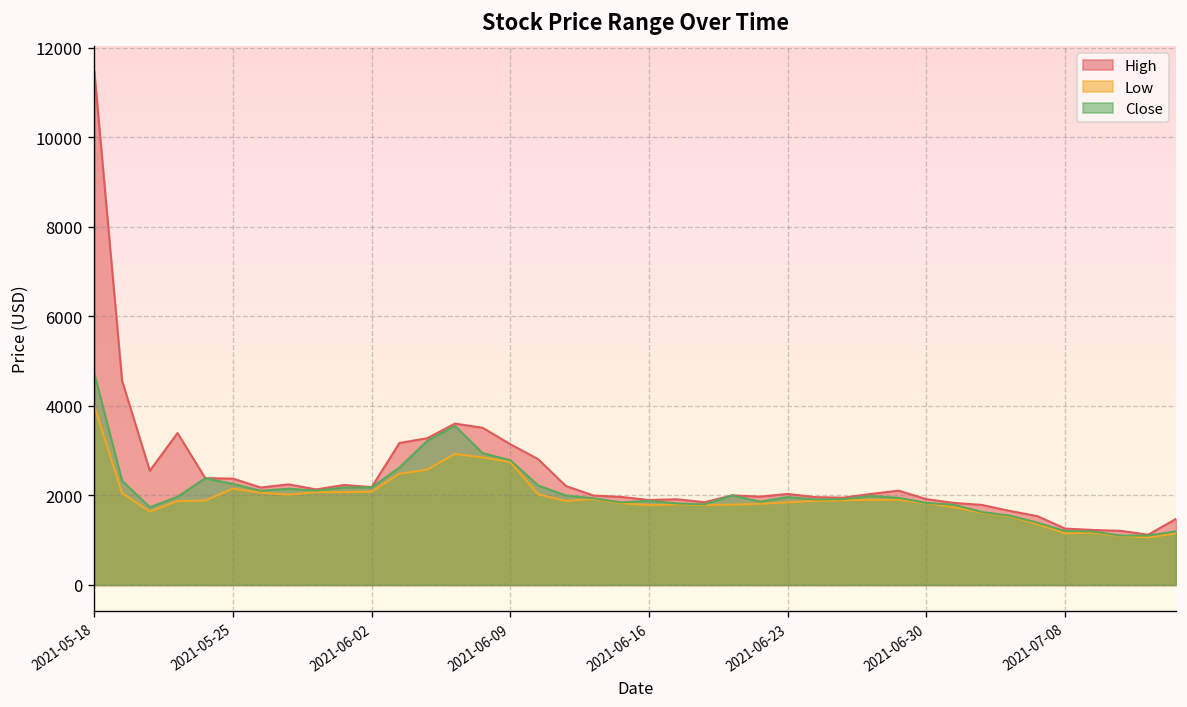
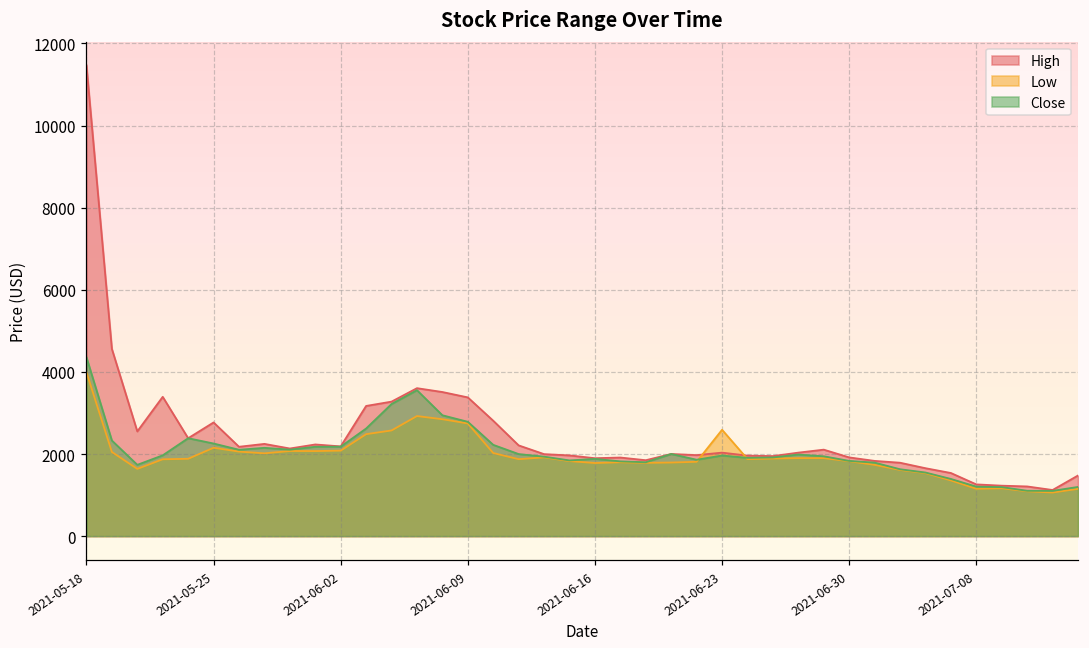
  {
    "High": {
      "2021-05-18": 11500,
-     "2021-05-25": 2400,
-     "2021-06-09": 3100,
+     "2021-05-25": 2800,
+     "2021-06-09": 3400,
      "2021-06-23": 2000,
      "2021-06-30": 1900
    },
    "Low": {
      "2021-05-18": 4000,
      "2021-05-25": 2200,
      "2021-06-02": 2100,
      "2021-06-16": 1800,
-     "2021-06-23": 1800
+     "2021-06-23": 2600
    },
    "Close": {
-     "2021-05-18": 4700,
+     "2021-05-18": 4400,
      "2021-05-25": 2300,
      "2021-06-23": 2000
    }
  }
